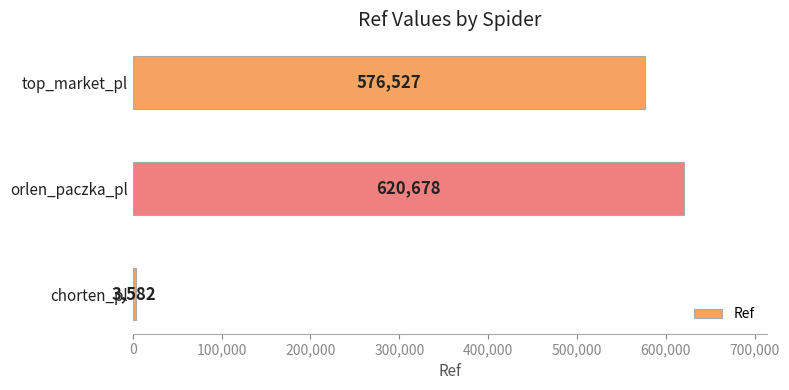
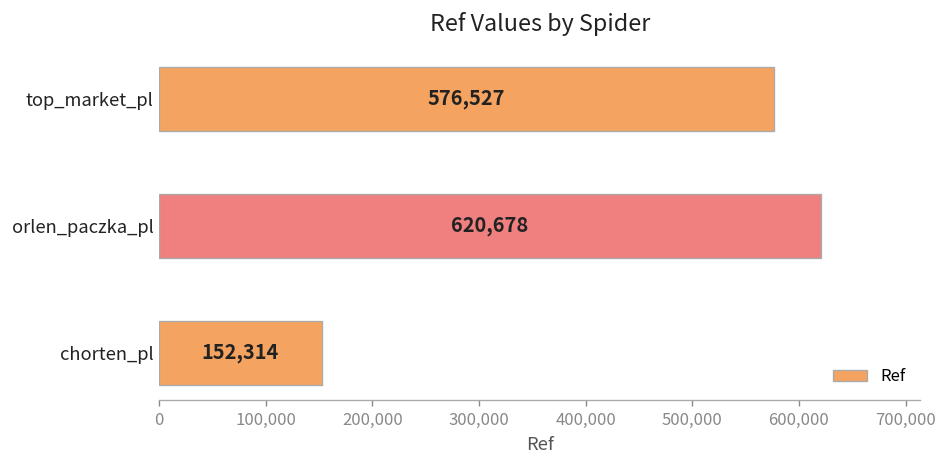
  {
    "top_market_pl": "576,527",
    "orlen_paczka_pl": "620,678",
-   "chorten_pl": "3,582"
+   "chorten_pl": "152,314"
  }
